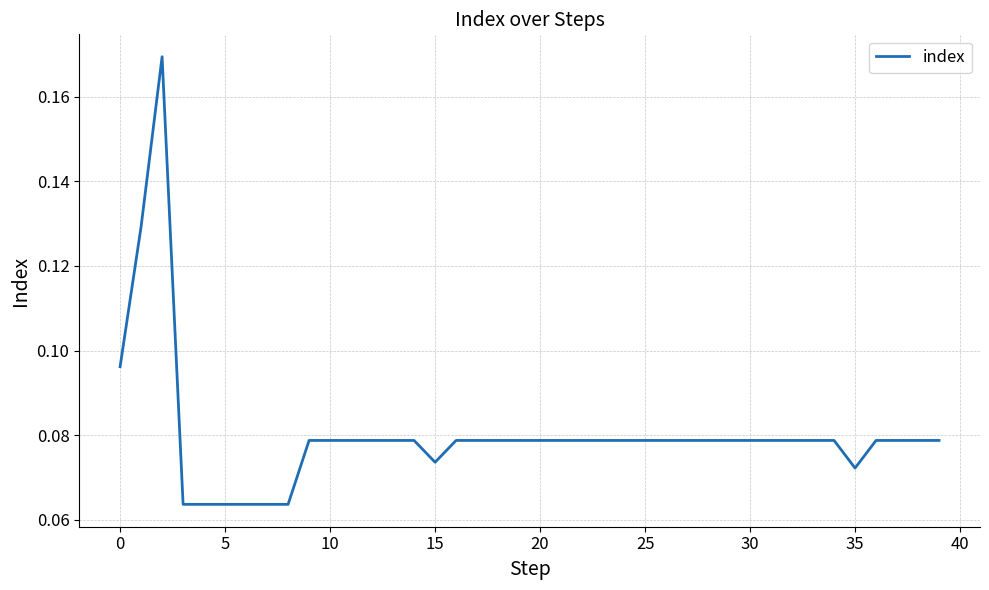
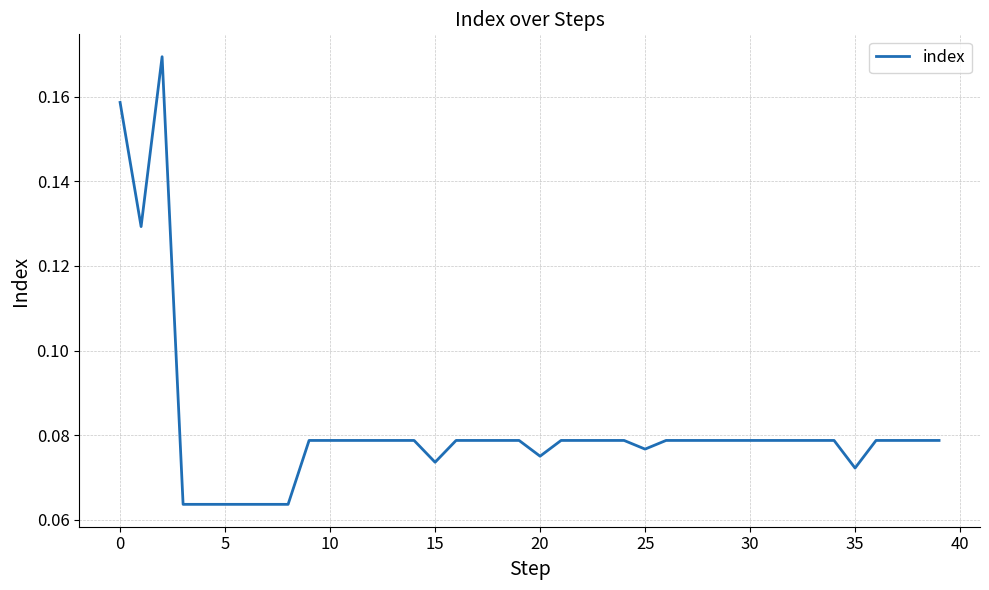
  {
-   "0": 0.096,
+   "0": 0.159,
    "5": 0.064,
    "10": 0.079,
    "15": 0.074,
-   "20": 0.079,
-   "25": 0.079,
+   "20": 0.075,
+   "25": 0.077,
    "30": 0.079,
    "35": 0.072
  }
